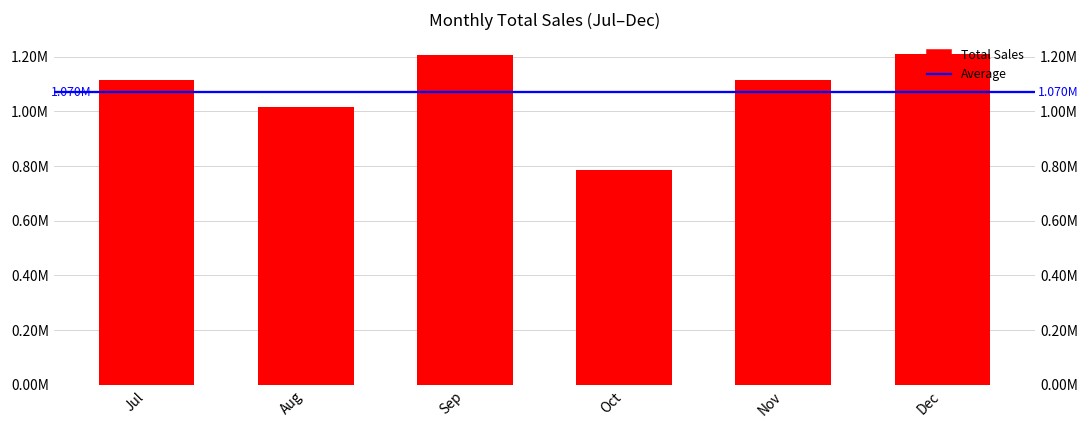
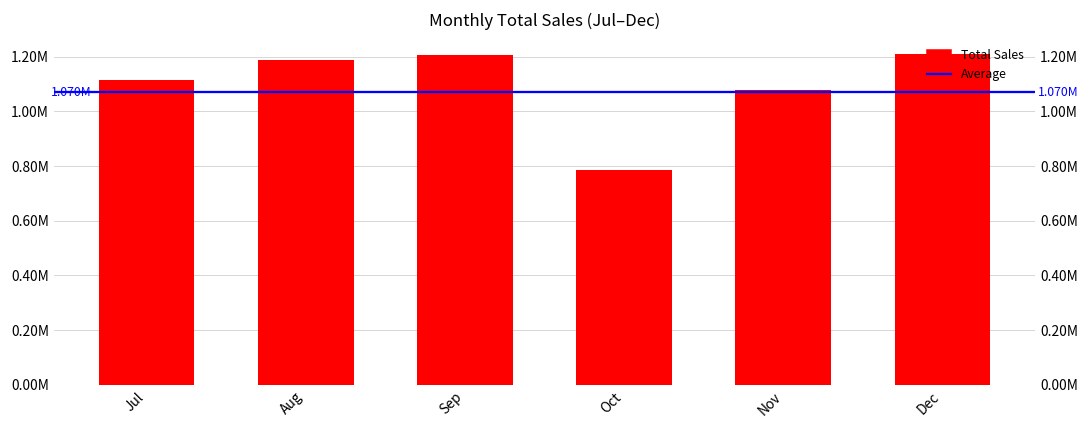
  {
    "Jul": 1110000,
-   "Aug": 1020000,
+   "Aug": 1190000,
    "Sep": 1210000,
    "Oct": 790000,
-   "Nov": 1120000,
+   "Nov": 1080000,
    "Dec": 1210000
  }
